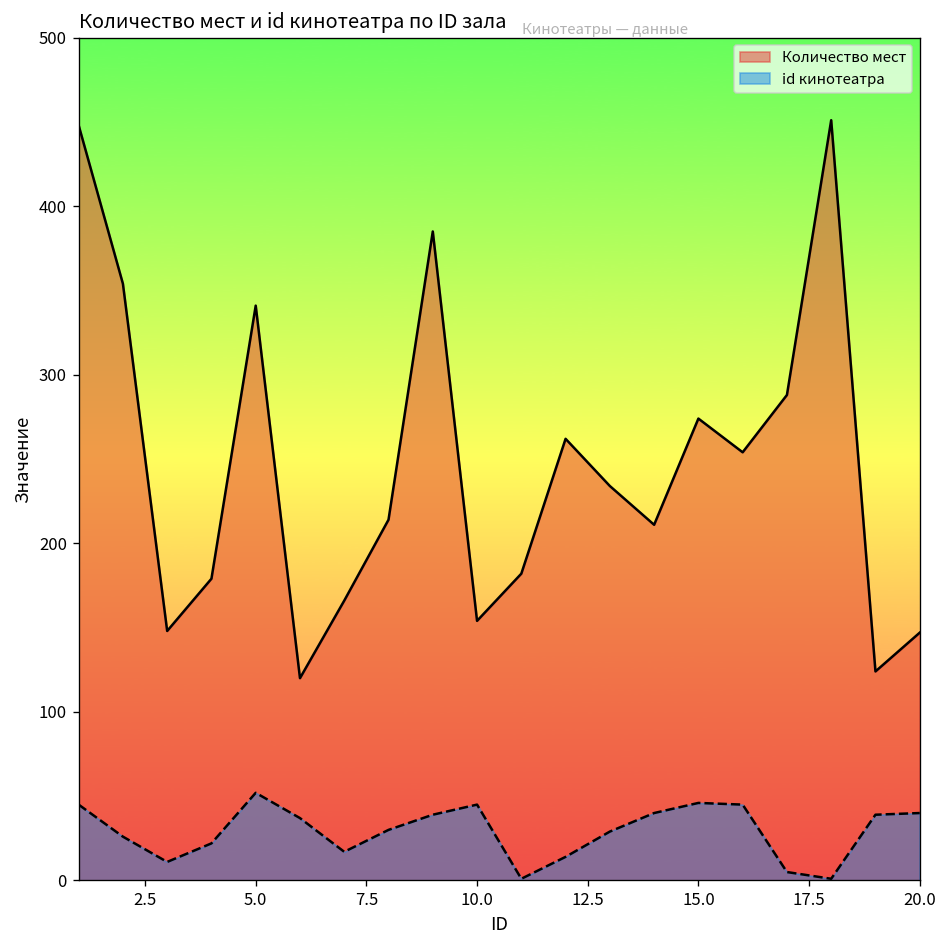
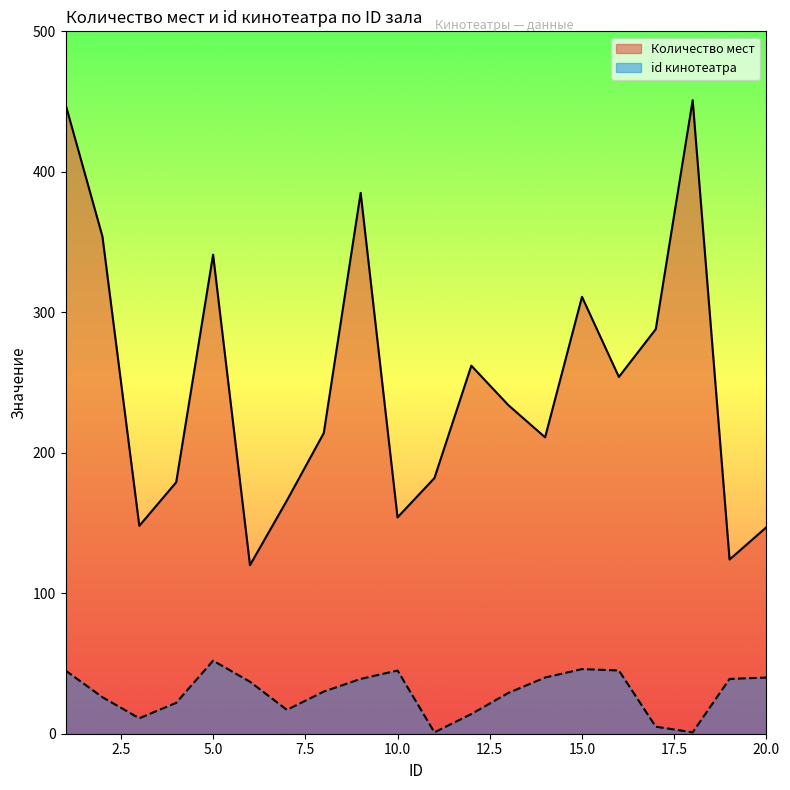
  {
    "Количество мест": {
      "5.0": 341,
      "10.0": 154,
-     "15.0": 274,
+     "15.0": 311,
      "20.0": 147
    },
    "id кинотеатра": {
      "5.0": 52,
      "10.0": 45,
      "15.0": 46,
      "20.0": 40
    }
  }
